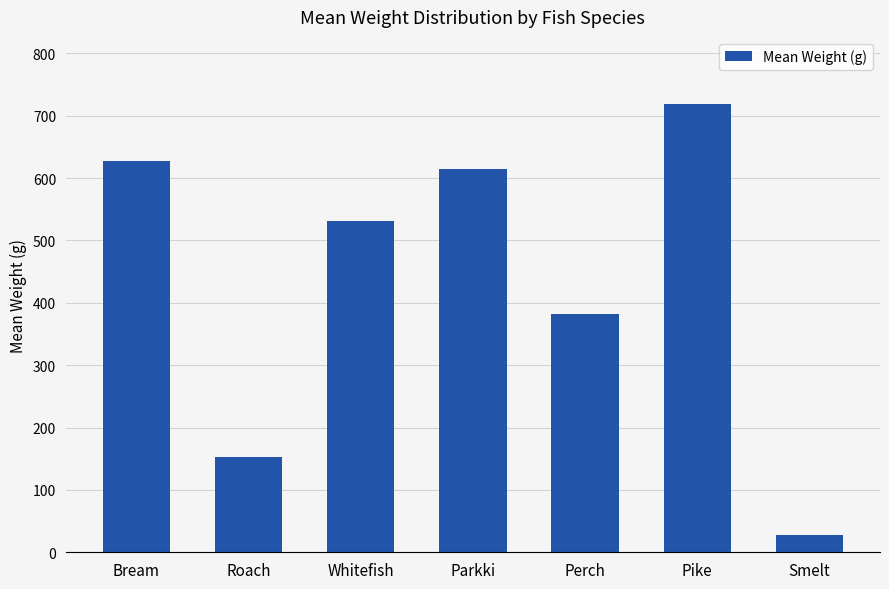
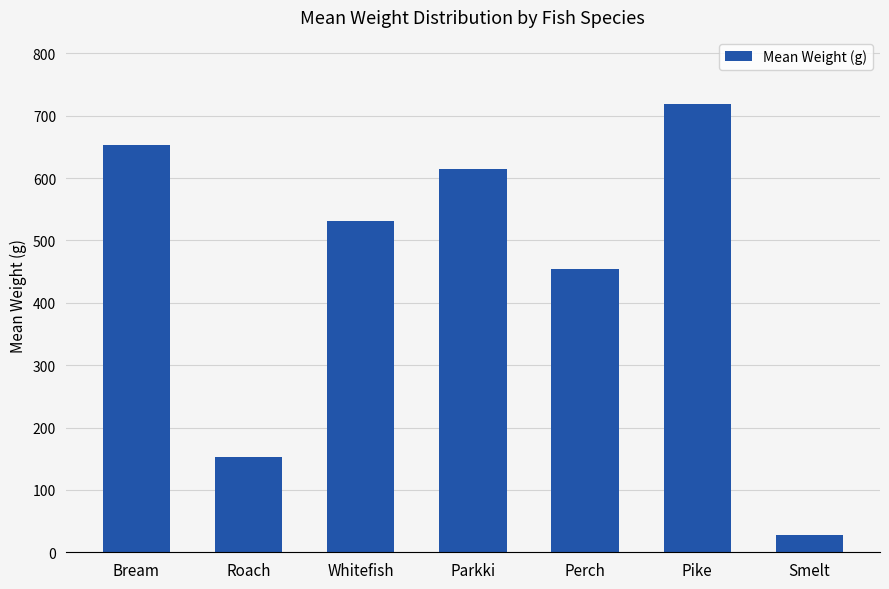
  {
-   "Bream": 630,
+   "Bream": 650,
    "Roach": 150,
    "Whitefish": 530,
    "Parkki": 620,
-   "Perch": 380,
+   "Perch": 450,
    "Pike": 720,
    "Smelt": 30
  }
